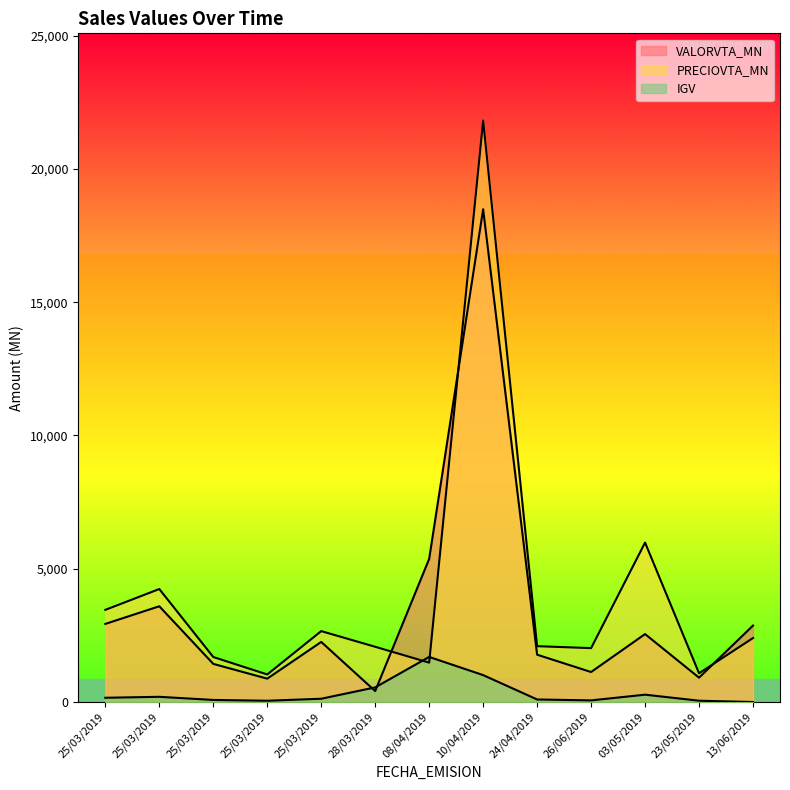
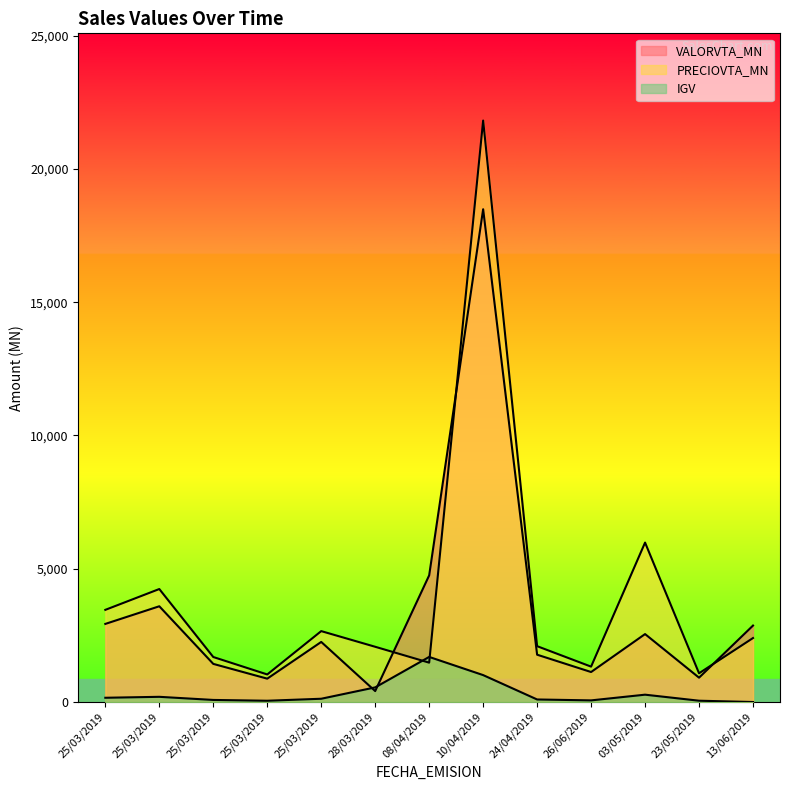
  {
    "VALORVTA_MN": {
-     "08/04/2019": "5,400",
+     "08/04/2019": "4,800",
      "10/04/2019": "18,500",
      "24/04/2019": "1,800",
      "26/06/2019": "1,100",
      "03/05/2019": "2,500",
      "23/05/2019": "900",
      "13/06/2019": "2,900"
    },
    "PRECIOVTA_MN": {
      "28/03/2019": "2,100",
      "08/04/2019": "1,500",
      "10/04/2019": "21,800",
      "24/04/2019": "2,100",
-     "26/06/2019": "2,000",
+     "26/06/2019": "1,300",
      "03/05/2019": "6,000",
      "23/05/2019": "1,100",
      "13/06/2019": "2,400"
    },
    "IGV": {
      "08/04/2019": "1,700",
      "10/04/2019": "1,000"
    }
  }
